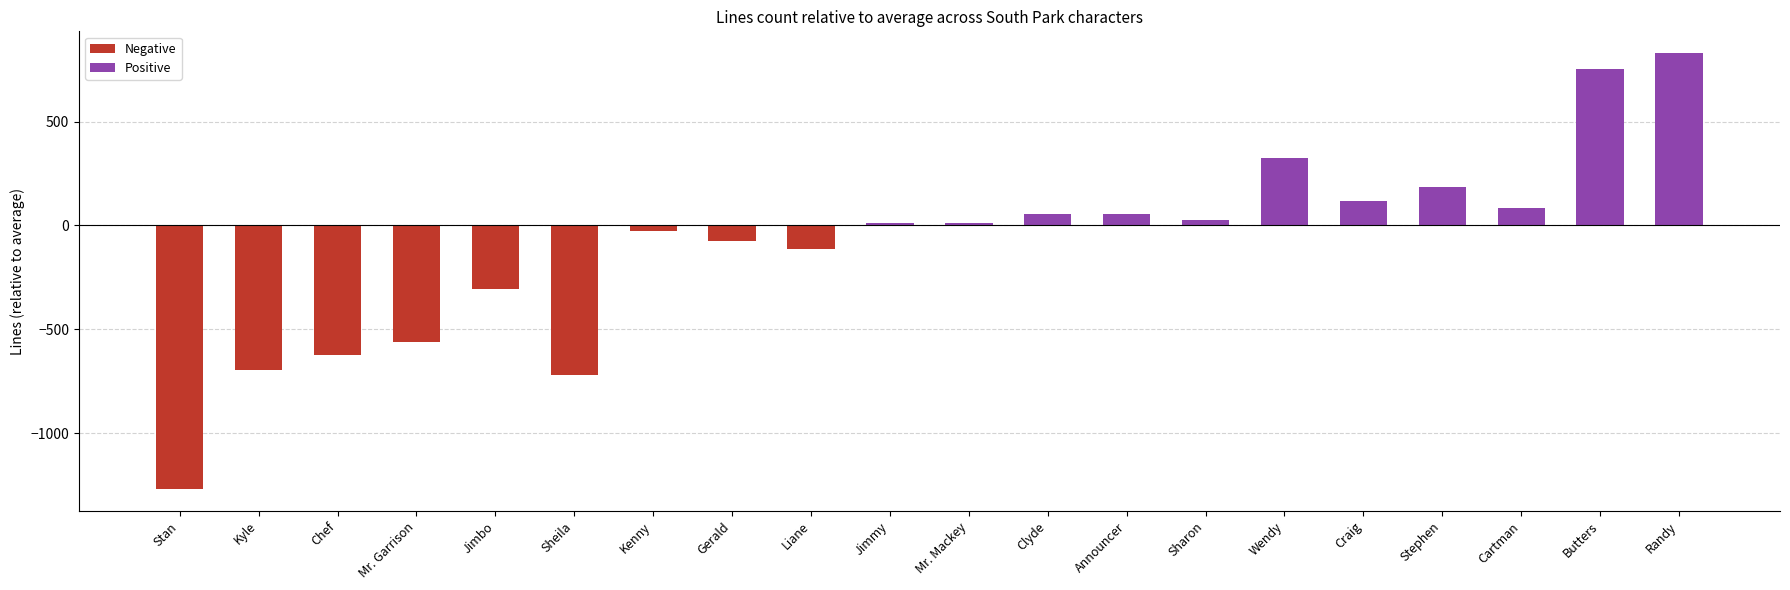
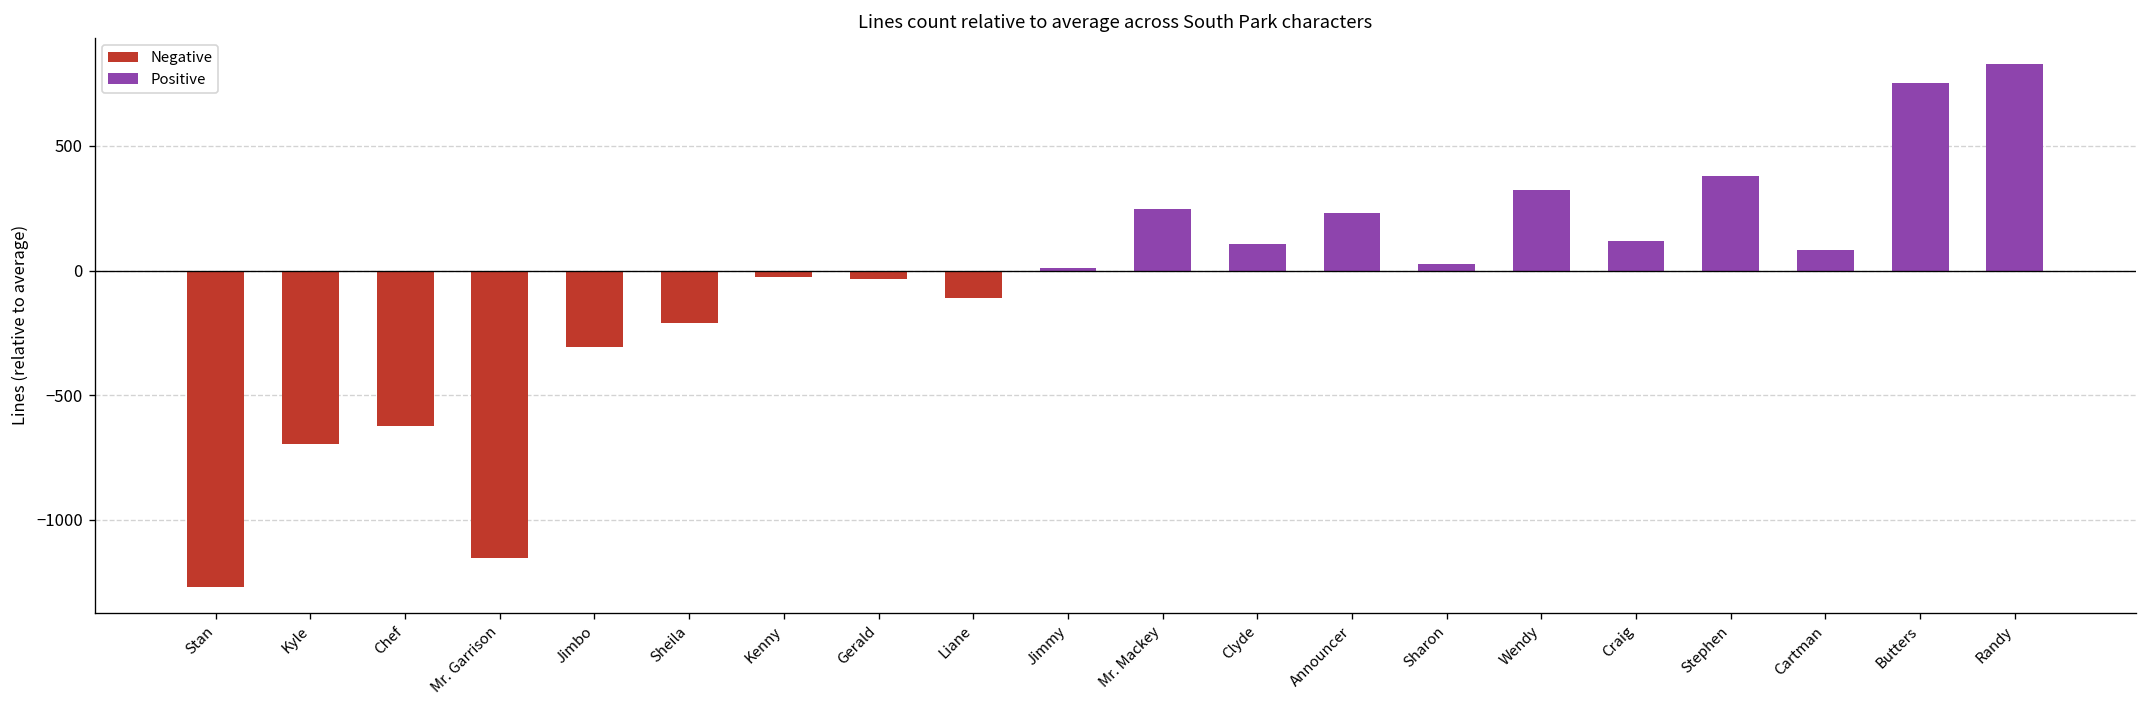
  {
    "Stan": -1270,
    "Kyle": -700,
    "Chef": -620,
-   "Mr. Garrison": -560,
+   "Mr. Garrison": -1150,
    "Jimbo": -310,
-   "Sheila": -720,
+   "Sheila": -210,
    "Kenny": -30,
-   "Gerald": -80,
+   "Gerald": -30,
    "Liane": -110,
-   "Mr. Mackey": 10,
-   "Clyde": 50,
-   "Announcer": 60,
+   "Mr. Mackey": 250,
+   "Clyde": 110,
+   "Announcer": 230,
    "Sharon": 30,
    "Wendy": 330,
    "Craig": 120,
-   "Stephen": 190,
+   "Stephen": 380,
    "Cartman": 80,
    "Butters": 750,
    "Randy": 830
  }
